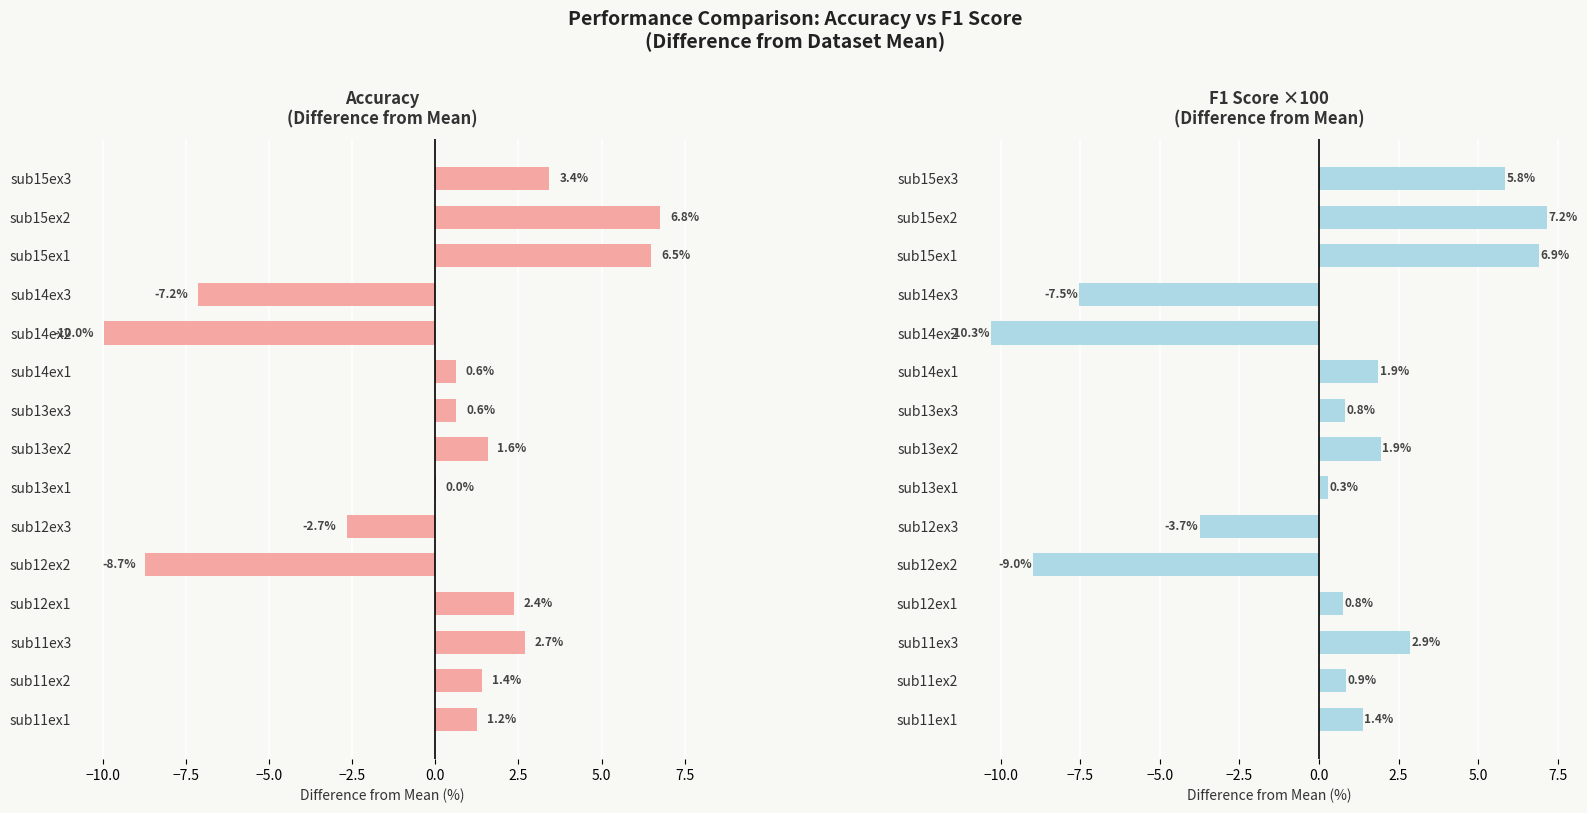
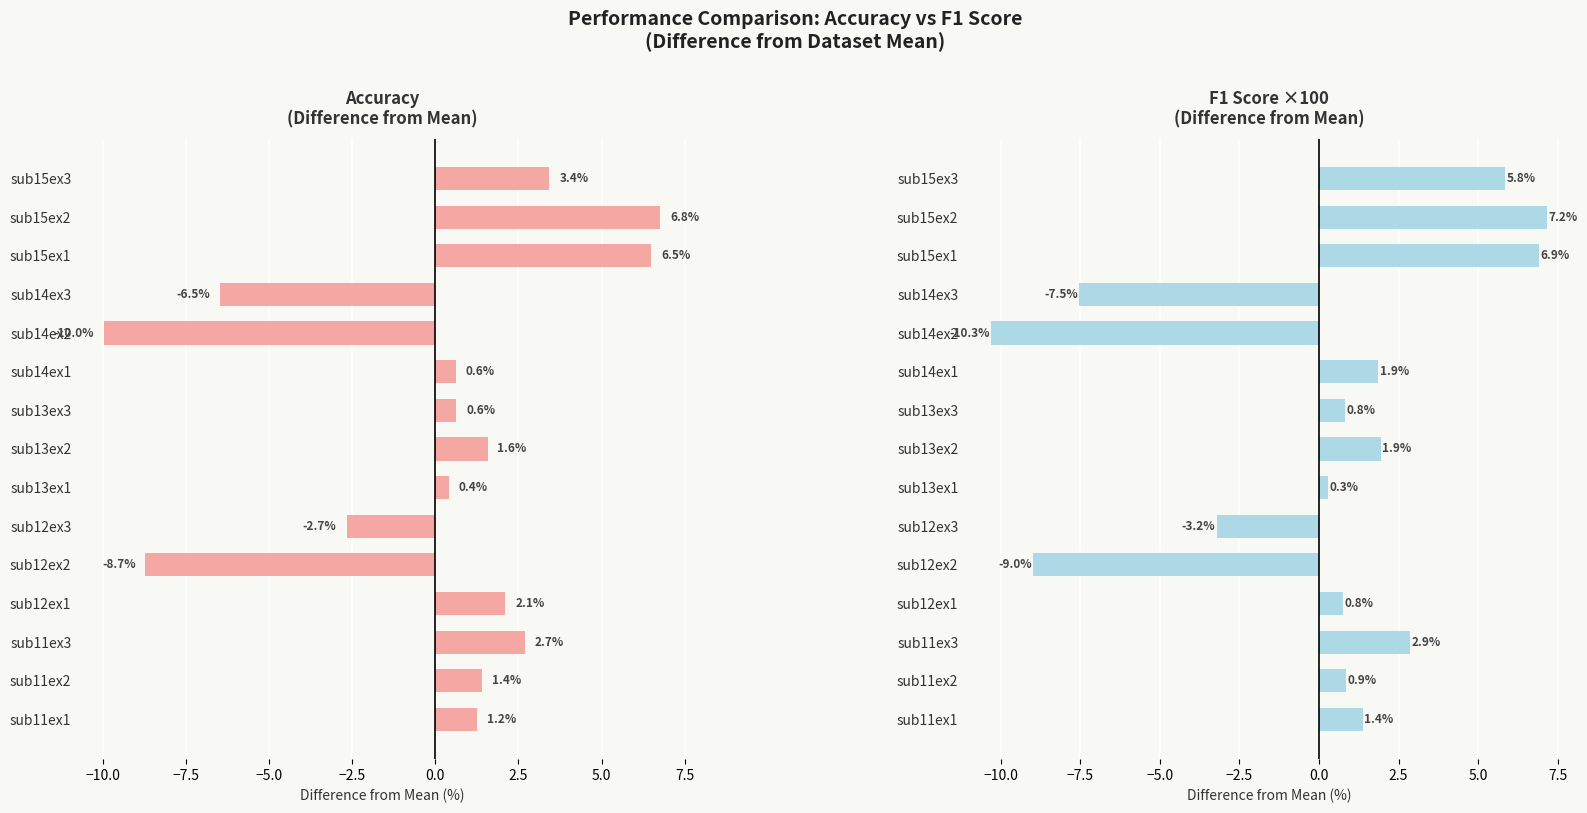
  {
    "Accuracy (Difference from Mean)": {
      "sub15ex3": "3.4%",
      "sub15ex2": "6.8%",
      "sub15ex1": "6.5%",
-     "sub14ex3": "-7.2%",
+     "sub14ex3": "-6.5%",
      "sub14ex2": "-10.0%",
      "sub14ex1": "0.6%",
      "sub13ex3": "0.6%",
      "sub13ex2": "1.6%",
-     "sub13ex1": "0.0%",
+     "sub13ex1": "0.4%",
      "sub12ex3": "-2.7%",
      "sub12ex2": "-8.7%",
-     "sub12ex1": "2.4%",
+     "sub12ex1": "2.1%",
      "sub11ex3": "2.7%",
      "sub11ex2": "1.4%",
      "sub11ex1": "1.2%"
    },
    "F1 Score ×100 (Difference from Mean)": {
      "sub15ex3": "5.8%",
      "sub15ex2": "7.2%",
      "sub15ex1": "6.9%",
      "sub14ex3": "-7.5%",
      "sub14ex2": "-10.3%",
      "sub14ex1": "1.9%",
      "sub13ex3": "0.8%",
      "sub13ex2": "1.9%",
      "sub13ex1": "0.3%",
-     "sub12ex3": "-3.7%",
+     "sub12ex3": "-3.2%",
      "sub12ex2": "-9.0%",
      "sub12ex1": "0.8%",
      "sub11ex3": "2.9%",
      "sub11ex2": "0.9%",
      "sub11ex1": "1.4%"
    }
  }
